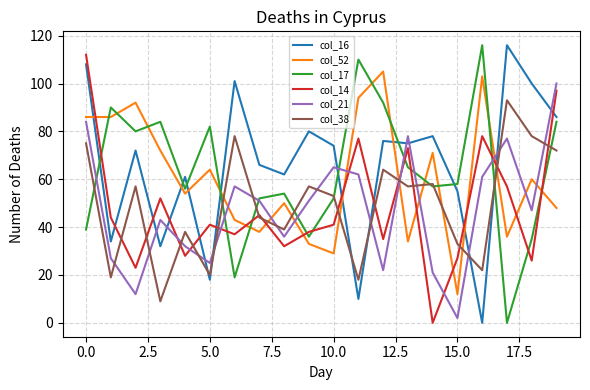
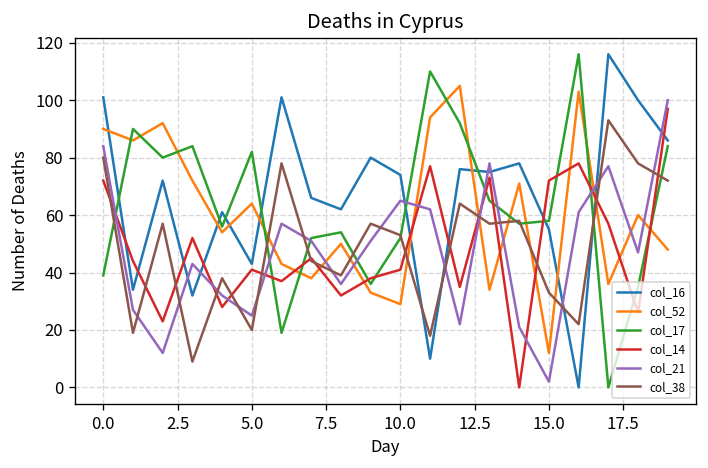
  {
    "col_16": {
-     "0.0": 108,
-     "5.0": 18,
+     "0.0": 101,
+     "5.0": 43,
      "10.0": 74,
      "15.0": 55
    },
    "col_52": {
-     "0.0": 86,
+     "0.0": 90,
      "5.0": 64,
      "10.0": 29,
      "15.0": 12
    },
    "col_17": {
      "0.0": 39,
      "5.0": 82,
      "15.0": 58
    },
    "col_14": {
-     "0.0": 112,
+     "0.0": 72,
      "5.0": 41,
      "10.0": 41,
-     "15.0": 27
+     "15.0": 72
    },
    "col_21": {
      "0.0": 84,
      "5.0": 25,
      "10.0": 65,
      "15.0": 2
    },
    "col_38": {
-     "0.0": 75,
+     "0.0": 80,
      "5.0": 20,
      "15.0": 33
    }
  }
